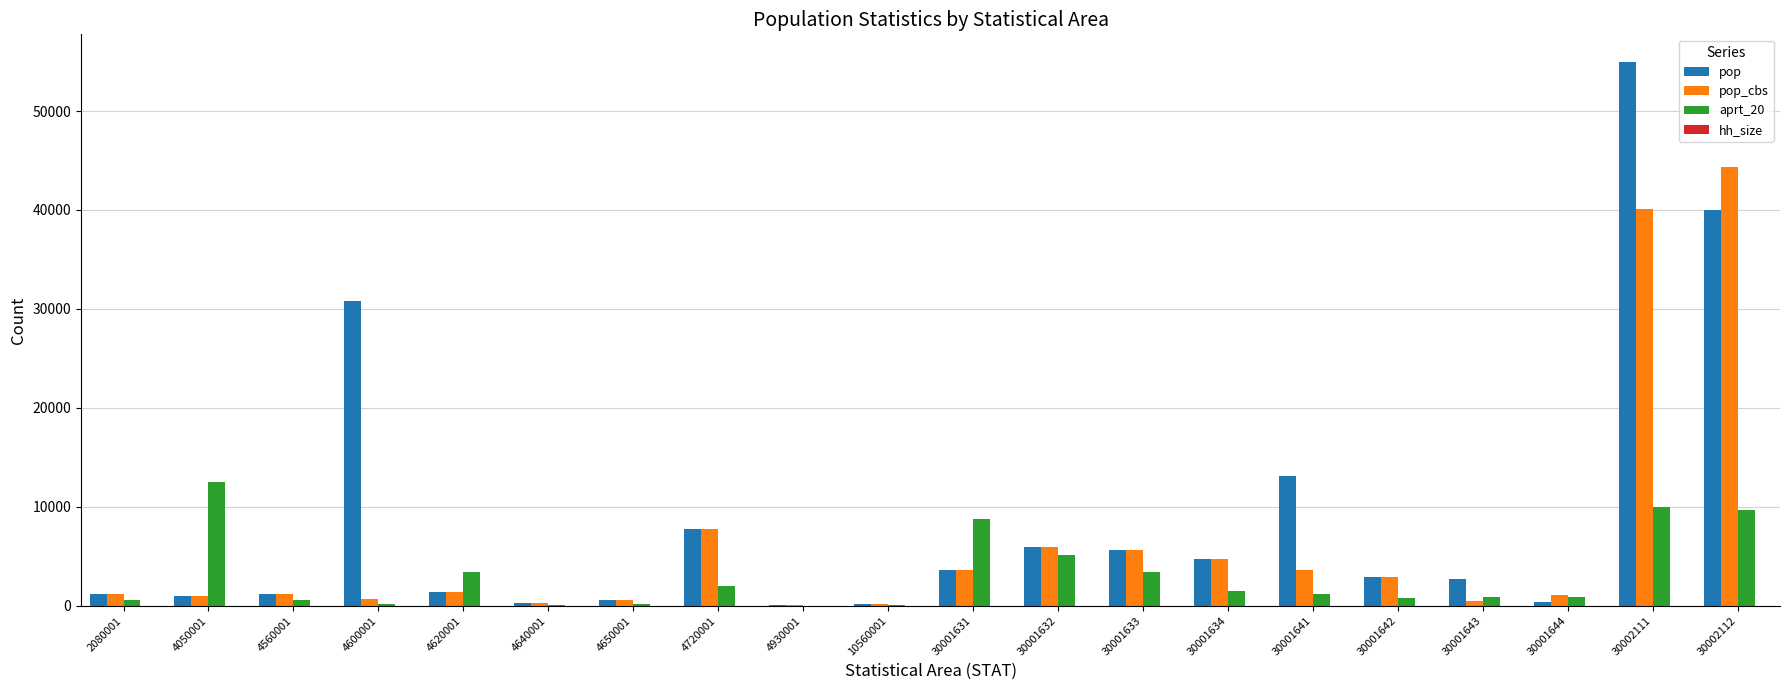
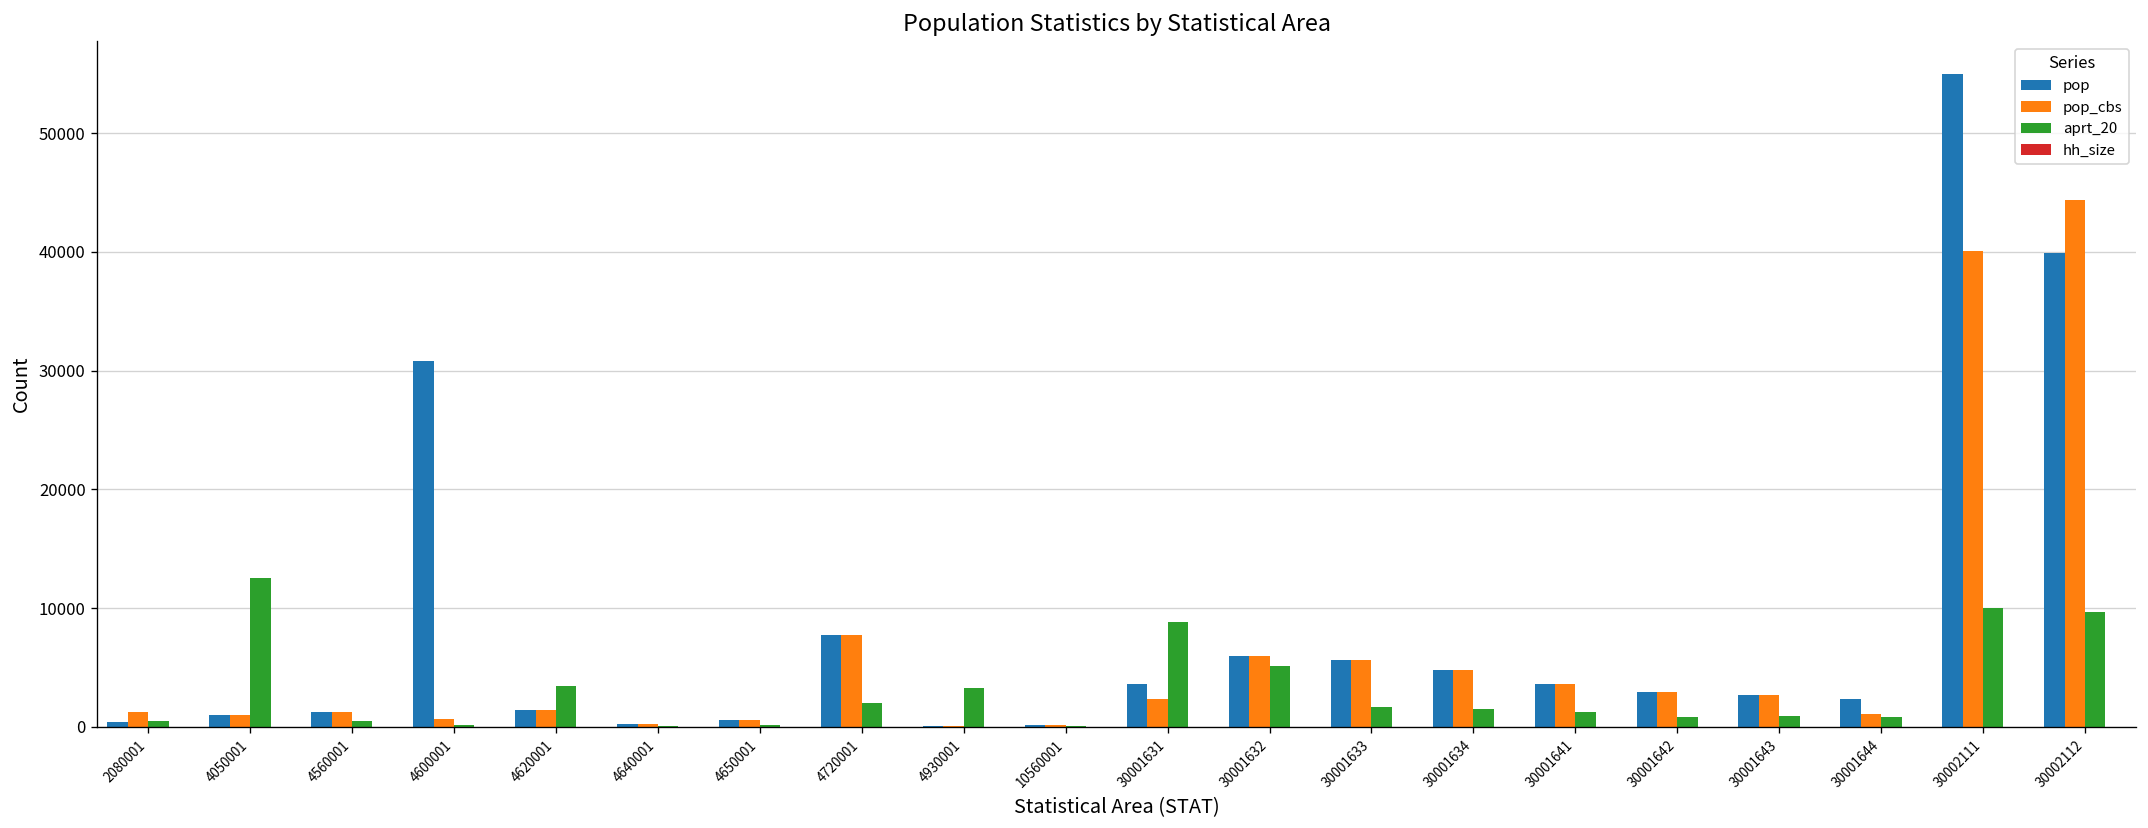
  {
    "pop": {
-     "2080001": 1000,
+     "2080001": 0,
      "4050001": 1000,
      "4560001": 1000,
      "4600001": 31000,
      "4620001": 1000,
      "4650001": 1000,
      "4720001": 8000,
      "30001631": 4000,
      "30001632": 6000,
      "30001633": 6000,
      "30001634": 5000,
-     "30001641": 13000,
+     "30001641": 4000,
      "30001642": 3000,
      "30001643": 3000,
-     "30001644": 0,
+     "30001644": 2000,
      "30002111": 55000,
      "30002112": 40000
    },
    "pop_cbs": {
      "2080001": 1000,
      "4050001": 1000,
      "4560001": 1000,
      "4600001": 1000,
      "4620001": 1000,
      "4650001": 1000,
      "4720001": 8000,
-     "30001631": 4000,
+     "30001631": 2000,
      "30001632": 6000,
      "30001633": 6000,
      "30001634": 5000,
      "30001641": 4000,
      "30001642": 3000,
-     "30001643": 0,
+     "30001643": 3000,
      "30001644": 1000,
      "30002111": 40000,
      "30002112": 44000
    },
    "aprt_20": {
      "2080001": 1000,
      "4050001": 13000,
      "4560001": 1000,
      "4620001": 3000,
      "4720001": 2000,
-     "4930001": 0,
+     "4930001": 3000,
      "30001631": 9000,
      "30001632": 5000,
-     "30001633": 3000,
+     "30001633": 2000,
      "30001634": 2000,
      "30001641": 1000,
      "30001642": 1000,
      "30001643": 1000,
      "30001644": 1000,
      "30002111": 10000,
      "30002112": 10000
    }
  }
